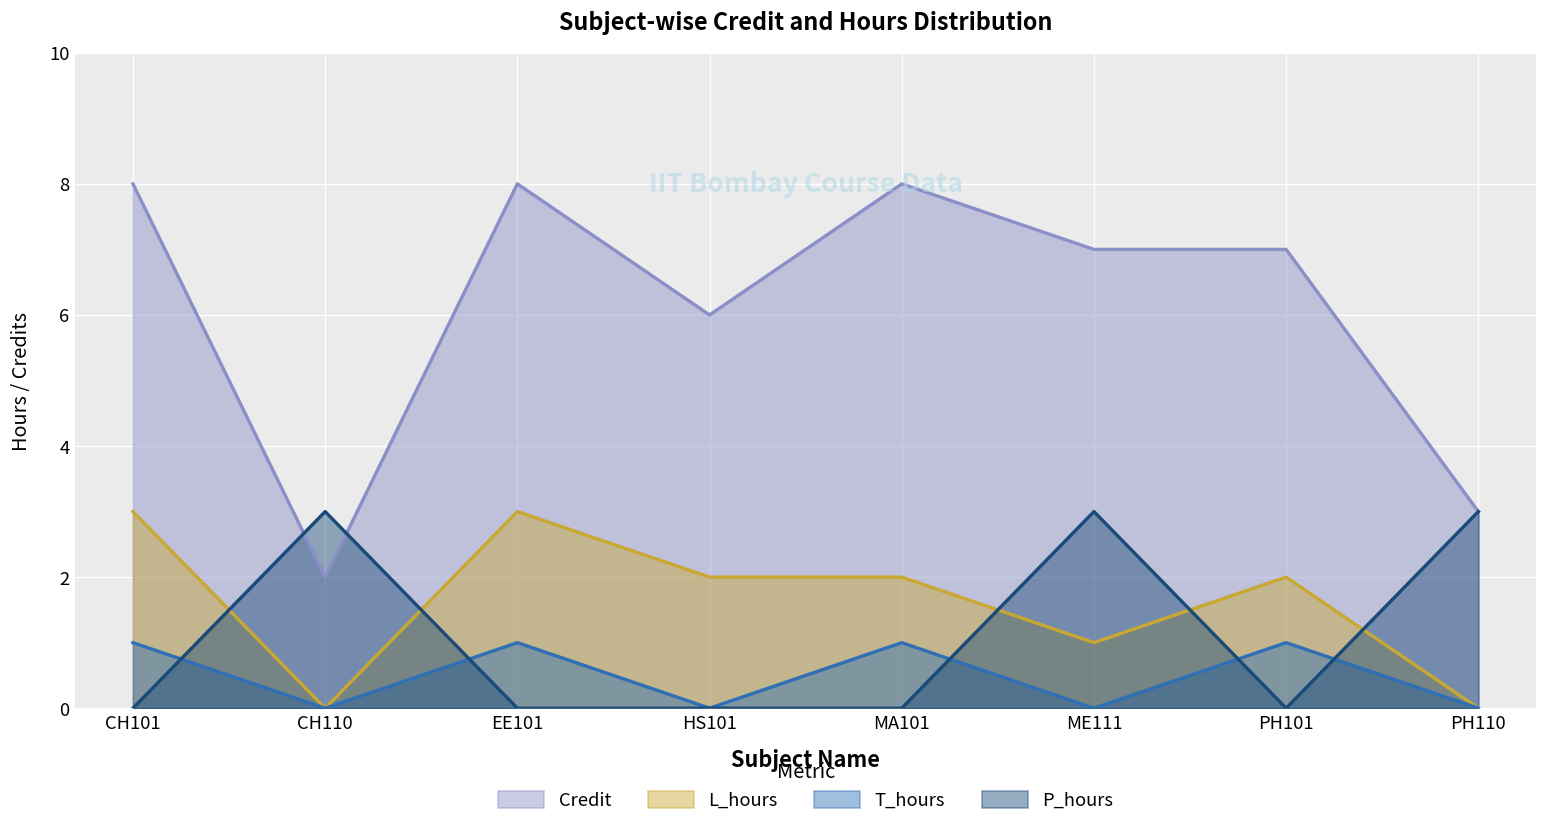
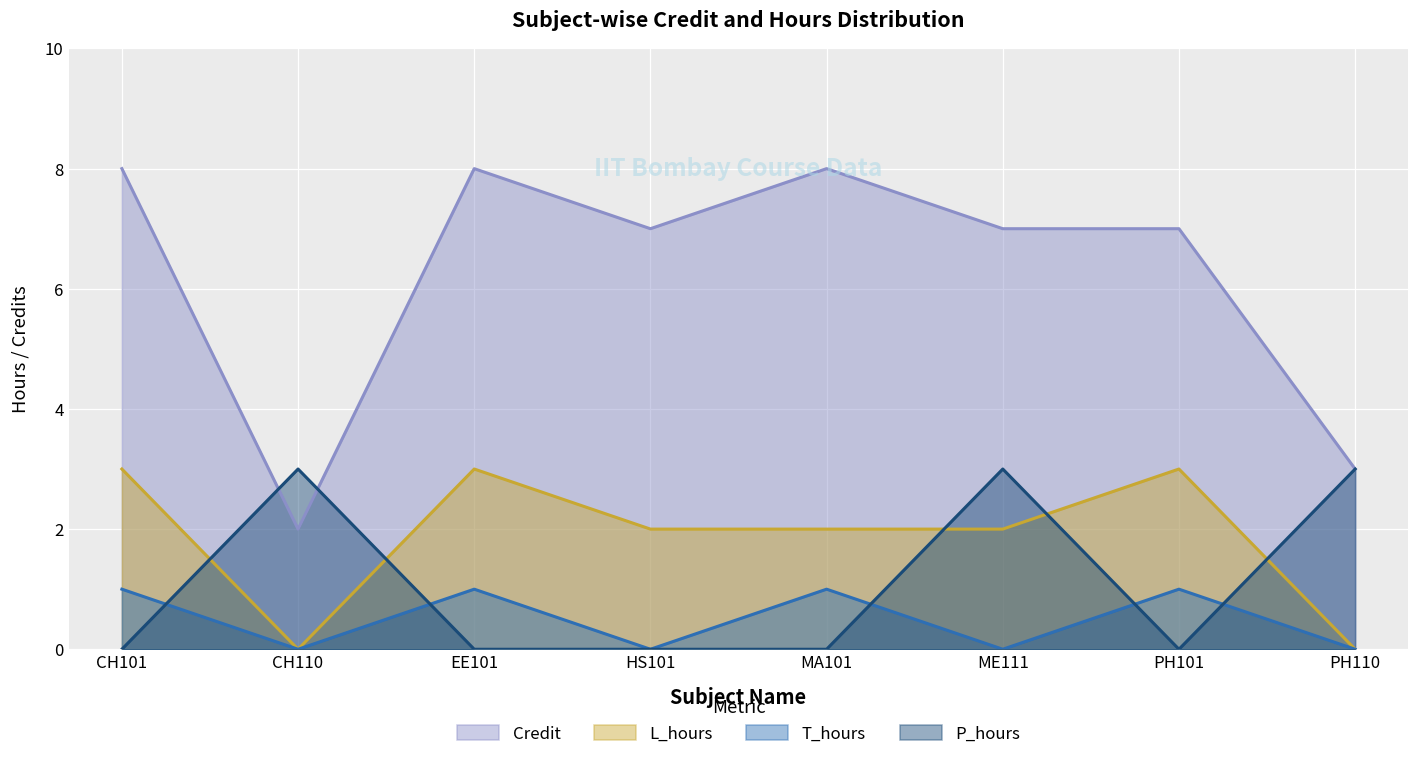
  {
    "Credit": {
      "CH101": 8,
      "CH110": 2,
      "EE101": 8,
-     "HS101": 6,
+     "HS101": 7,
      "MA101": 8,
      "ME111": 7,
      "PH101": 7
    },
    "L_hours": {
      "CH101": 3,
      "EE101": 3,
      "HS101": 2,
      "MA101": 2,
-     "ME111": 1,
-     "PH101": 2
+     "ME111": 2,
+     "PH101": 3
    }
  }
